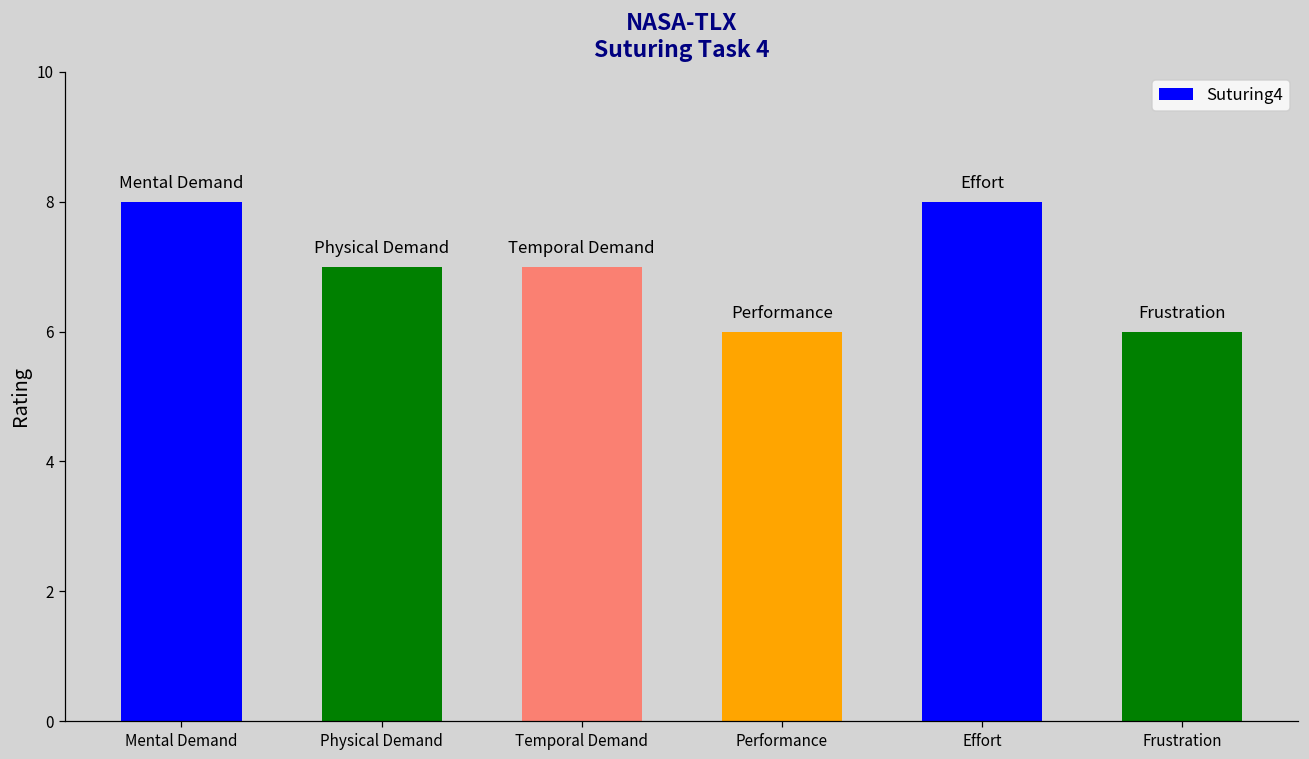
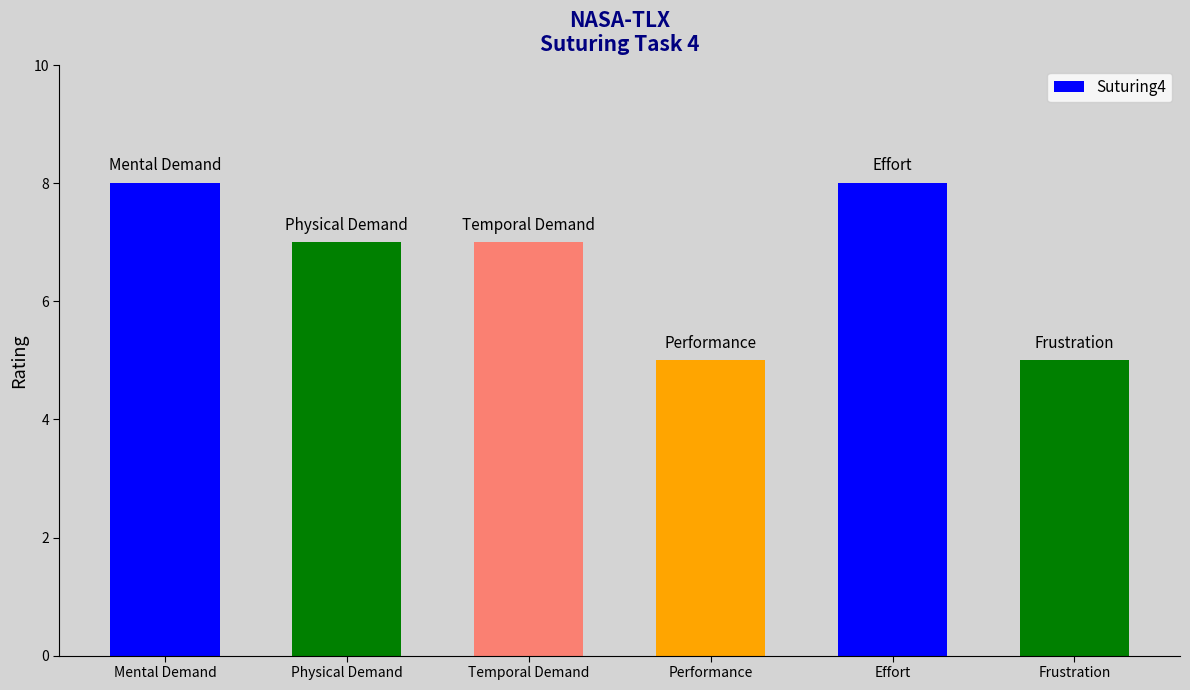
  {
    "Mental Demand": 8,
    "Physical Demand": 7,
    "Temporal Demand": 7,
-   "Performance": 6,
+   "Performance": 5,
    "Effort": 8,
-   "Frustration": 6
+   "Frustration": 5
  }
